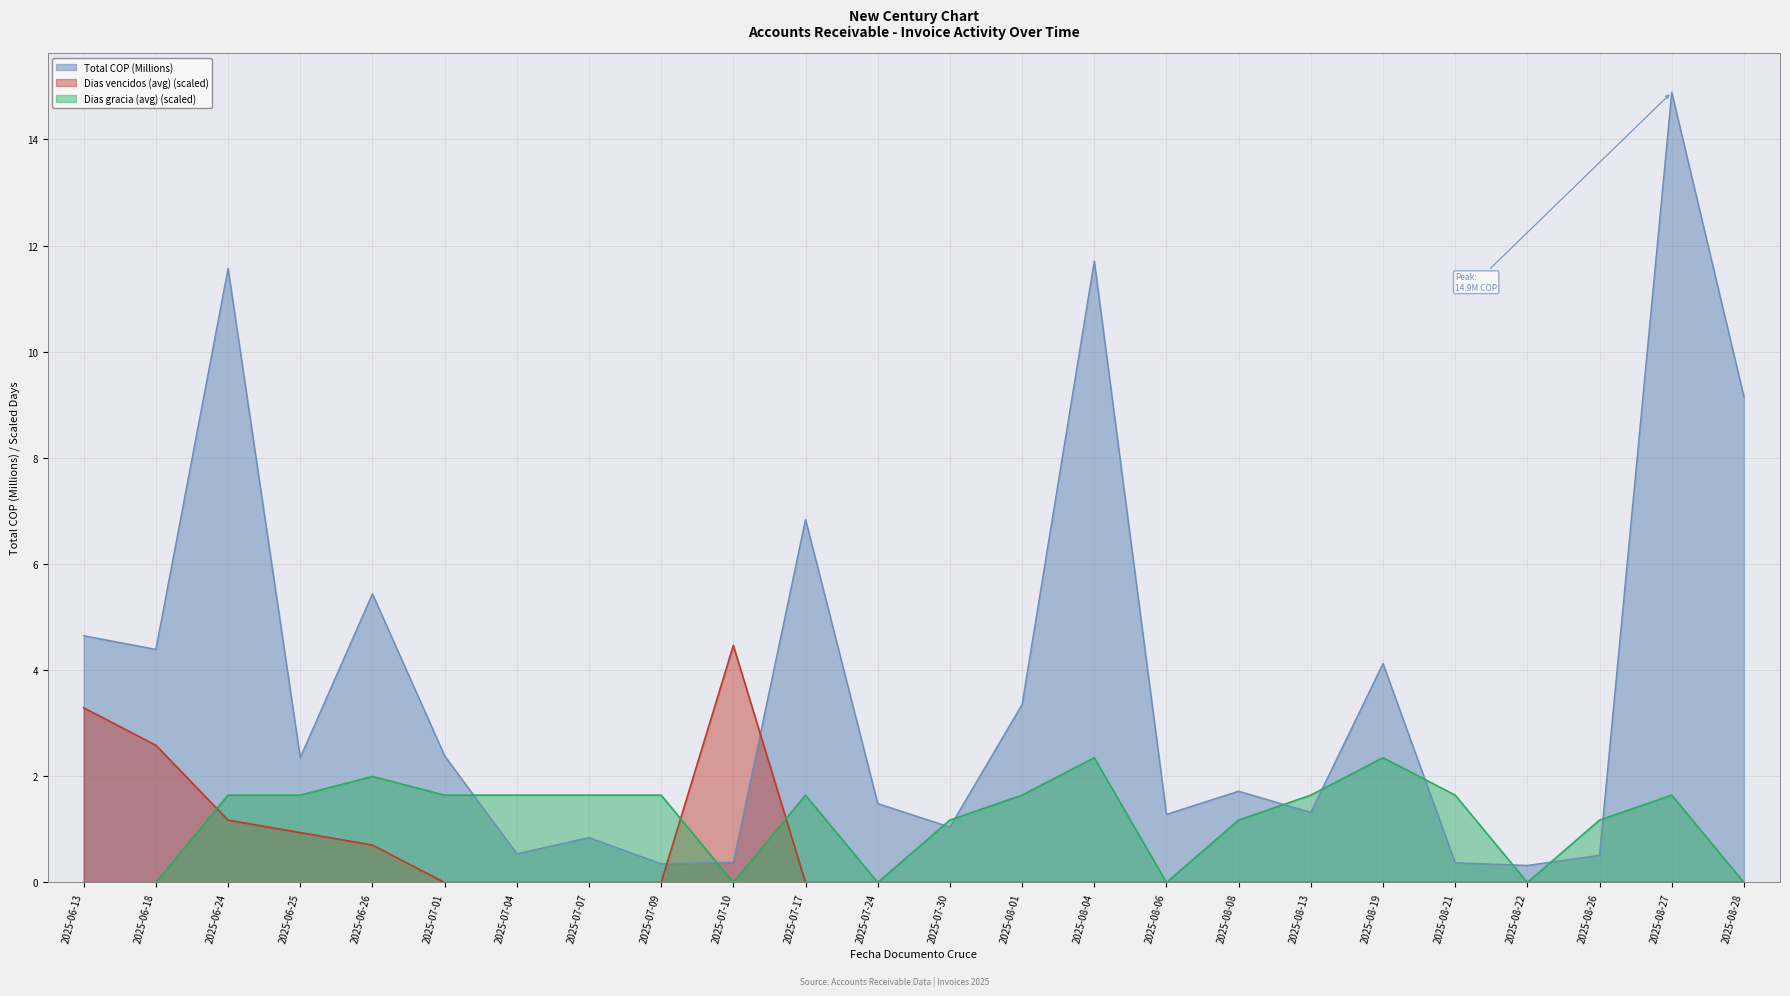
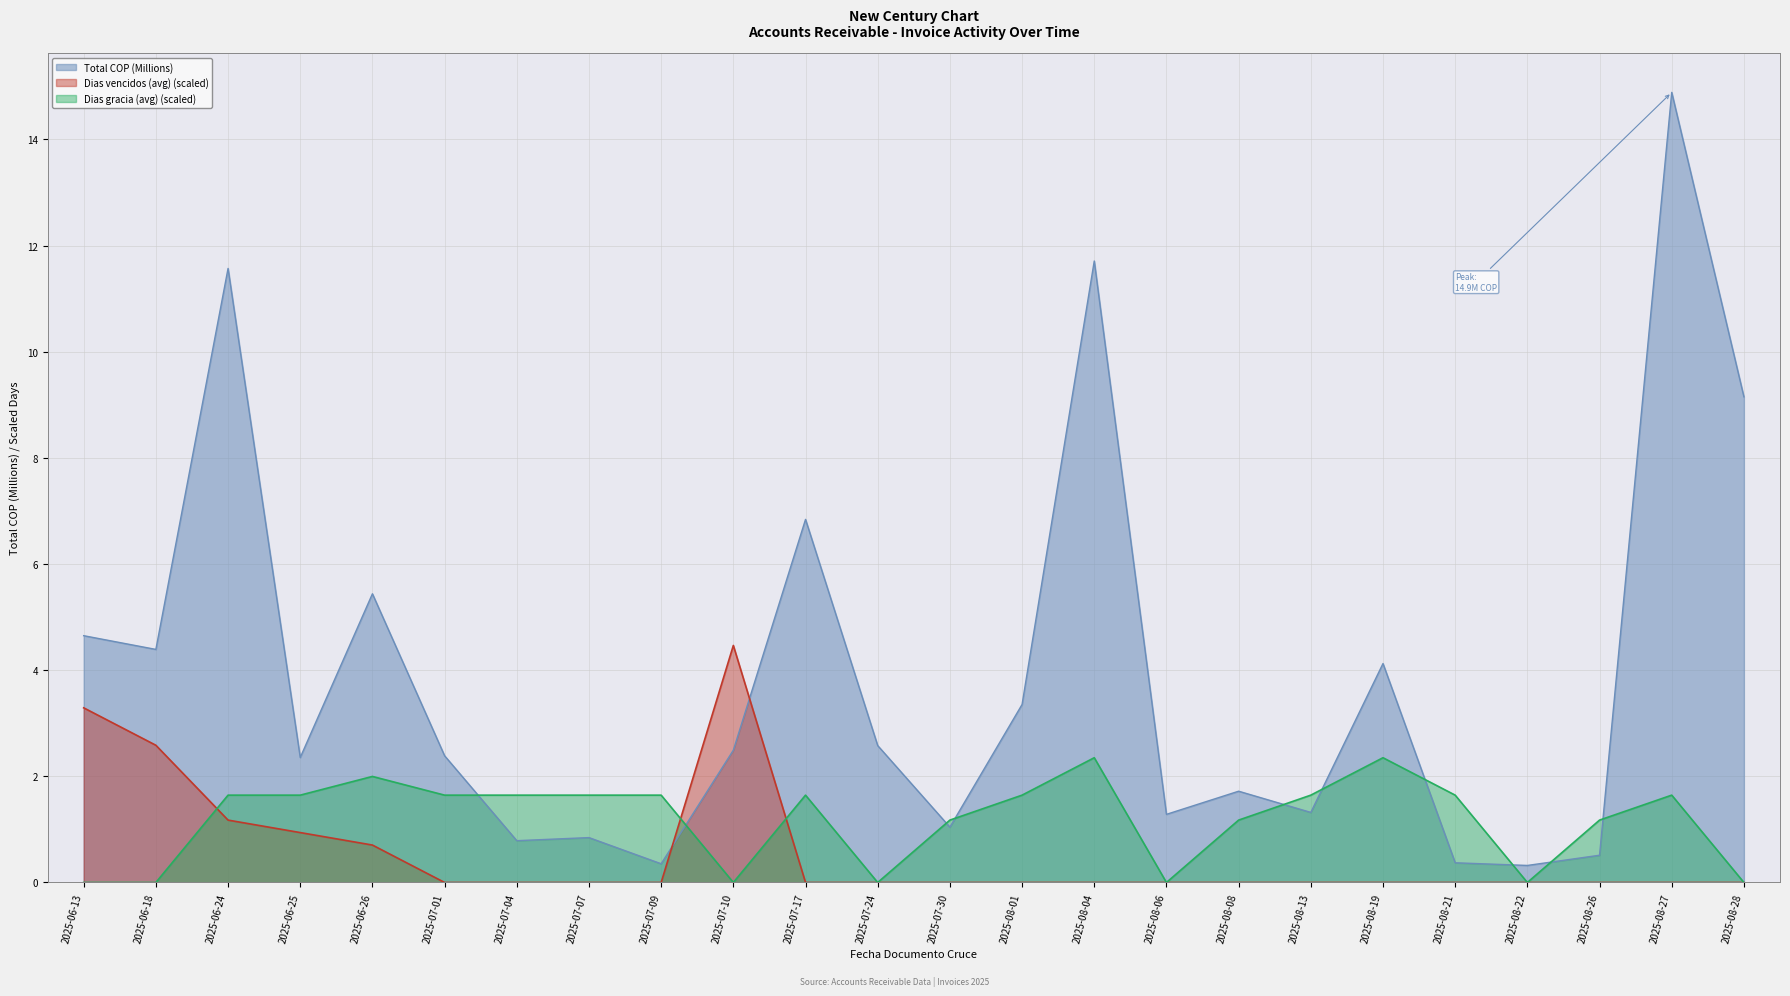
  {
    "Total COP (Millions)": {
      "2025-06-13": 4.6,
      "2025-06-18": 4.4,
      "2025-06-24": 11.6,
      "2025-06-25": 2.4,
      "2025-06-26": 5.4,
      "2025-07-01": 2.4,
-     "2025-07-04": 0.5,
+     "2025-07-04": 0.8,
      "2025-07-07": 0.8,
      "2025-07-09": 0.4,
-     "2025-07-10": 0.4,
+     "2025-07-10": 2.5,
      "2025-07-17": 6.8,
-     "2025-07-24": 1.5,
+     "2025-07-24": 2.6,
      "2025-07-30": 1.0,
      "2025-08-01": 3.4,
      "2025-08-04": 11.7,
      "2025-08-06": 1.3,
      "2025-08-08": 1.7,
      "2025-08-13": 1.3,
      "2025-08-19": 4.1,
      "2025-08-21": 0.4,
      "2025-08-22": 0.3,
      "2025-08-26": 0.5,
      "2025-08-28": 9.1
    },
    "Dias vencidos (avg) (scaled)": {
      "2025-06-13": 3.3,
      "2025-06-18": 2.6,
      "2025-06-24": 1.2,
      "2025-06-25": 0.9,
      "2025-06-26": 0.7,
      "2025-07-01": 0.0,
      "2025-07-04": 0.0,
      "2025-07-07": 0.0,
      "2025-07-09": 0.0,
      "2025-07-10": 4.5,
      "2025-07-17": 0.0,
      "2025-07-30": 0.0,
      "2025-08-01": 0.0,
      "2025-08-04": 0.0,
      "2025-08-08": 0.0,
      "2025-08-13": 0.0,
      "2025-08-19": 0.0,
      "2025-08-21": 0.0,
      "2025-08-26": 0.0,
      "2025-08-27": 0.0
    },
    "Dias gracia (avg) (scaled)": {
      "2025-06-13": 0.0,
      "2025-06-18": 0.0,
      "2025-06-24": 1.6,
      "2025-06-25": 1.6,
      "2025-06-26": 2.0,
      "2025-07-01": 1.6,
      "2025-07-04": 1.6,
      "2025-07-07": 1.6,
      "2025-07-09": 1.6,
      "2025-07-10": 0.0,
      "2025-07-17": 1.6,
      "2025-07-30": 1.2,
      "2025-08-01": 1.6,
      "2025-08-04": 2.4,
      "2025-08-08": 1.2,
      "2025-08-13": 1.6,
      "2025-08-19": 2.4,
      "2025-08-21": 1.6,
      "2025-08-26": 1.2,
      "2025-08-27": 1.6
    }
  }
